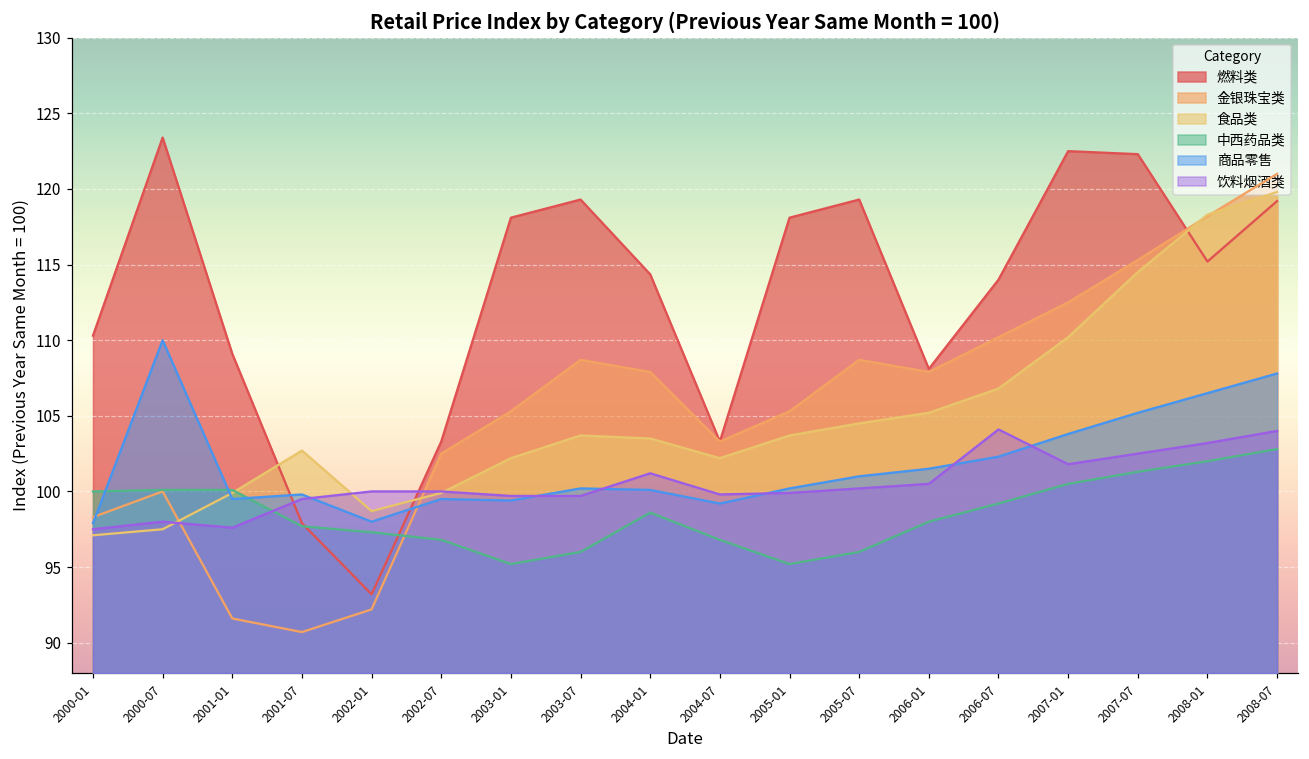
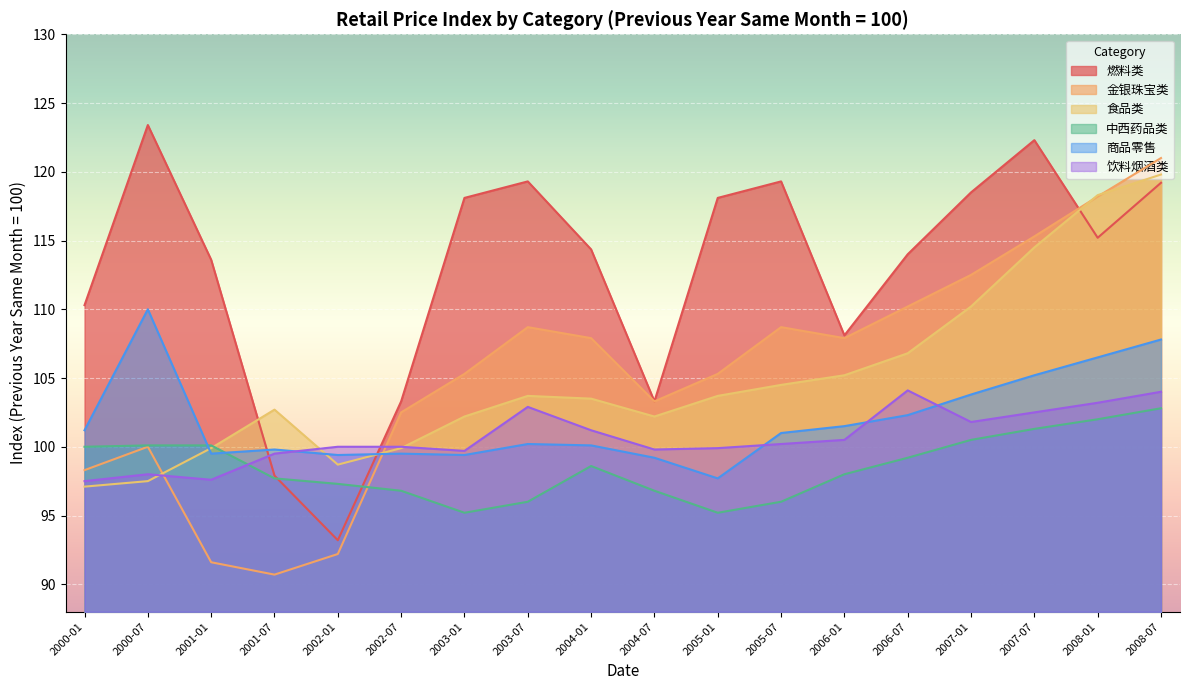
  {
    "燃料类": {
      "2000-01": 110.3,
      "2000-07": 123.4,
-     "2001-01": 109.1,
+     "2001-01": 113.6,
      "2001-07": 97.9,
      "2002-01": 93.2,
      "2002-07": 103.3,
      "2003-01": 118.1,
      "2003-07": 119.3,
      "2004-01": 114.4,
      "2005-01": 118.1,
      "2005-07": 119.3,
      "2006-01": 108.1,
      "2006-07": 114.0,
-     "2007-01": 122.5,
+     "2007-01": 118.5,
      "2007-07": 122.3,
      "2008-01": 115.2,
      "2008-07": 119.2
    },
    "中西药品类": {
      "2000-01": 100.0,
      "2001-01": 100.1,
      "2001-07": 97.7,
      "2002-01": 97.3,
      "2002-07": 96.8,
      "2003-01": 95.2,
      "2003-07": 96.0,
      "2004-01": 98.6,
      "2004-07": 96.8,
      "2005-01": 95.2,
      "2005-07": 96.0,
      "2006-01": 98.0,
      "2006-07": 99.2,
      "2007-01": 100.5,
      "2007-07": 101.3,
      "2008-01": 102.0,
      "2008-07": 102.8
    },
    "商品零售": {
-     "2000-01": 97.9,
+     "2000-01": 101.2,
      "2000-07": 110.0,
      "2001-01": 99.5,
      "2001-07": 99.8,
-     "2002-01": 98.0,
+     "2002-01": 99.4,
      "2002-07": 99.5,
      "2003-01": 99.4,
      "2003-07": 100.2,
      "2004-01": 100.1,
      "2004-07": 99.2,
-     "2005-01": 100.2,
+     "2005-01": 97.7,
      "2005-07": 101.0,
      "2006-01": 101.5,
      "2006-07": 102.3,
      "2007-01": 103.8,
      "2007-07": 105.2,
      "2008-01": 106.5,
      "2008-07": 107.8
    },
    "饮料烟酒类": {
      "2000-01": 97.5,
      "2000-07": 98.0,
      "2001-01": 97.6,
      "2001-07": 99.5,
      "2002-01": 100.0,
      "2003-01": 99.7,
-     "2003-07": 99.7,
+     "2003-07": 102.9,
      "2004-01": 101.2,
      "2004-07": 99.8,
      "2005-01": 99.9,
      "2005-07": 100.2,
      "2006-01": 100.5,
      "2006-07": 104.1,
      "2007-01": 101.8,
      "2007-07": 102.5,
      "2008-01": 103.2,
      "2008-07": 104.0
    }
  }
